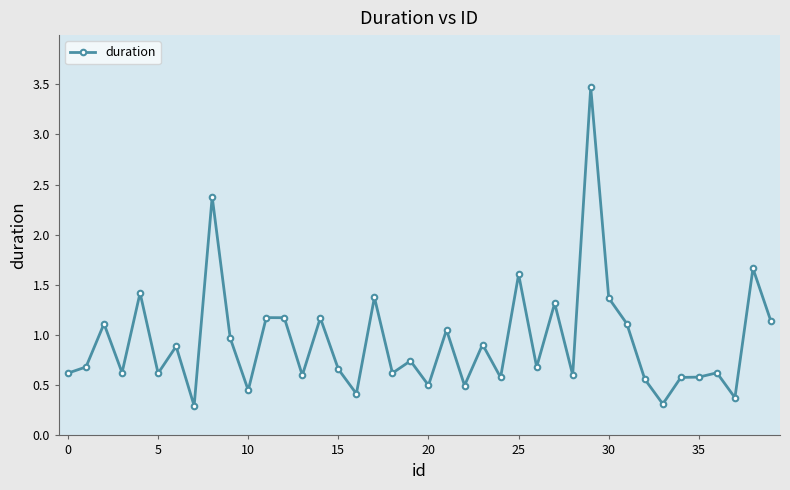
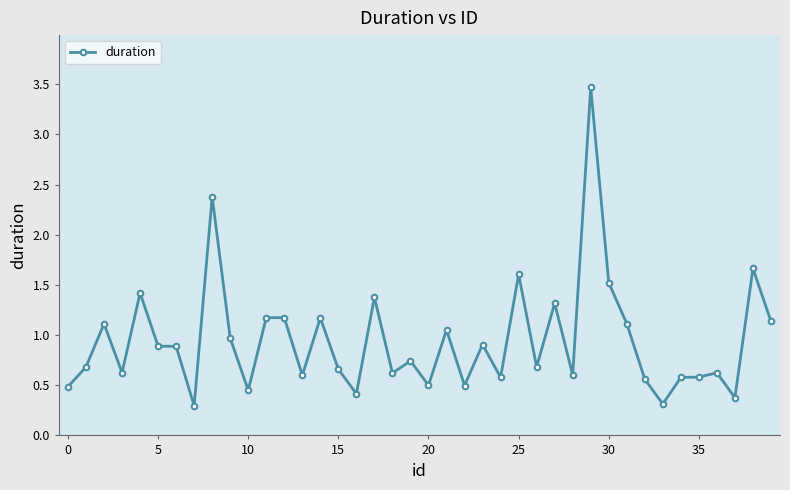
  {
-   "0": 0.62,
-   "5": 0.62,
+   "0": 0.49,
+   "5": 0.89,
    "10": 0.45,
    "15": 0.66,
    "20": 0.50,
    "25": 1.61,
-   "30": 1.37,
+   "30": 1.52,
    "35": 0.58
  }
